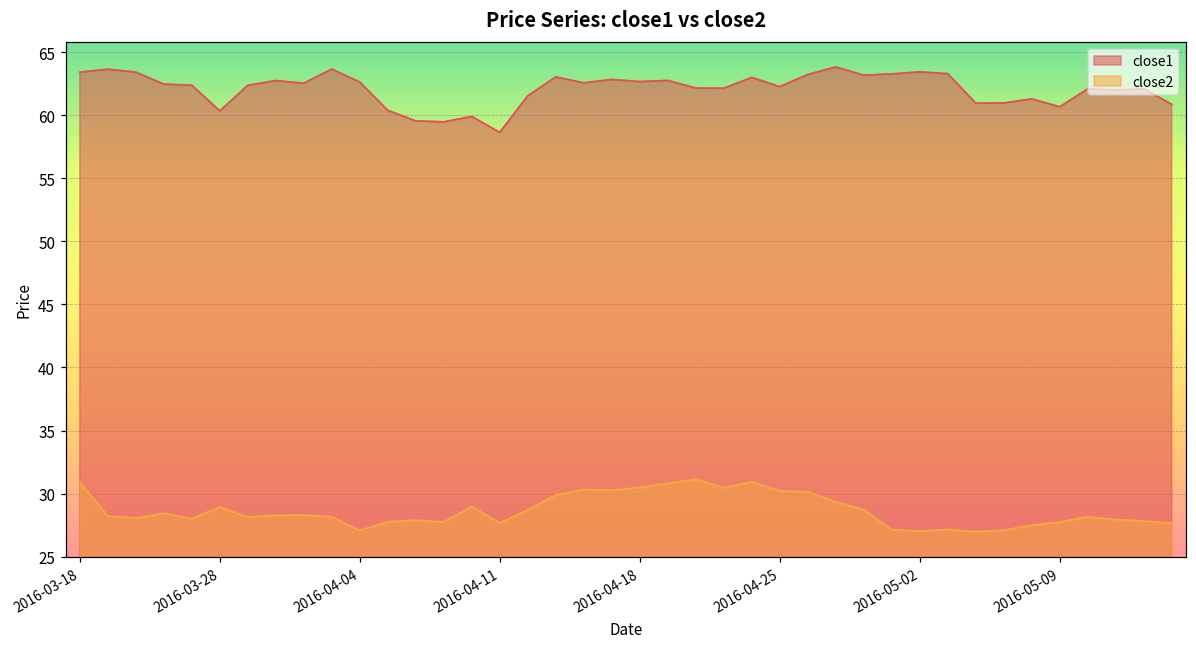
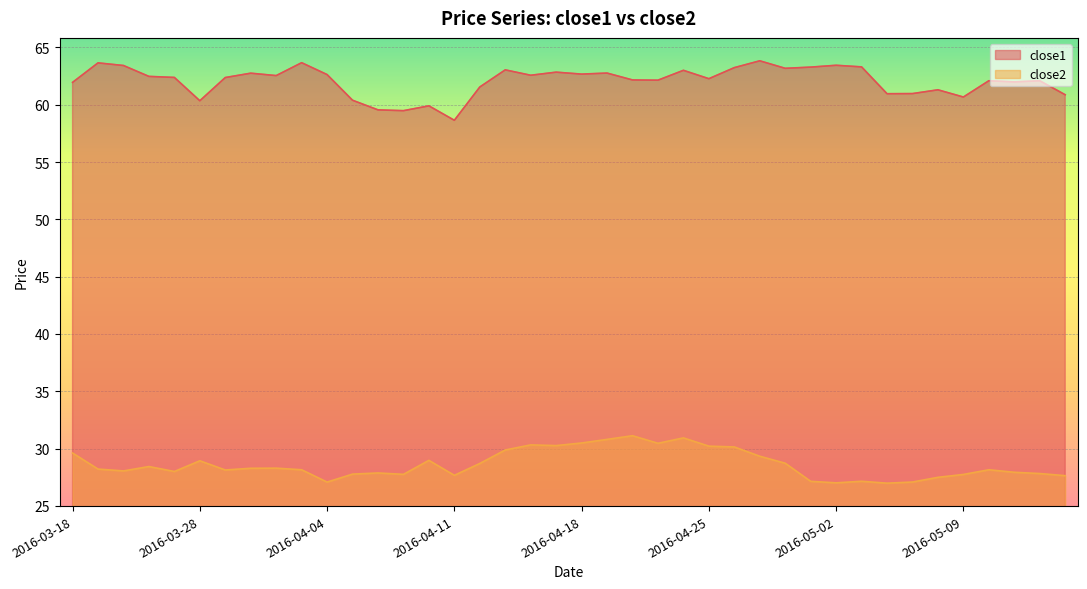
  {
    "close1": {
-     "2016-03-18": 63.4,
+     "2016-03-18": 62.0,
      "2016-03-28": 60.4,
      "2016-04-04": 62.6,
      "2016-04-11": 58.6,
      "2016-04-18": 62.7,
      "2016-04-25": 62.3,
      "2016-05-02": 63.4,
      "2016-05-09": 60.7
    },
    "close2": {
-     "2016-03-18": 30.9,
+     "2016-03-18": 29.6,
      "2016-03-28": 28.9,
      "2016-04-04": 27.1,
      "2016-04-11": 27.7,
      "2016-04-18": 30.5,
      "2016-04-25": 30.2,
      "2016-05-02": 27.0,
      "2016-05-09": 27.7
    }
  }
